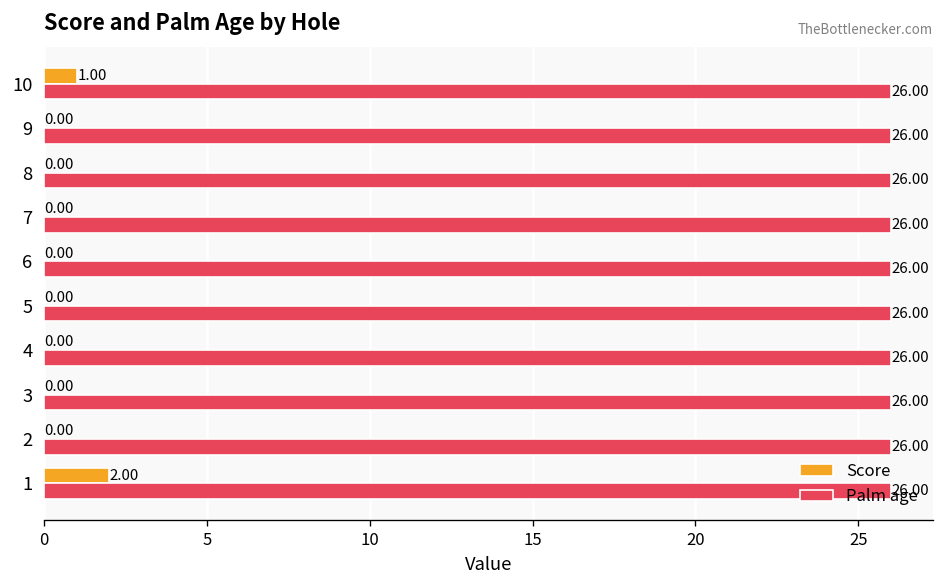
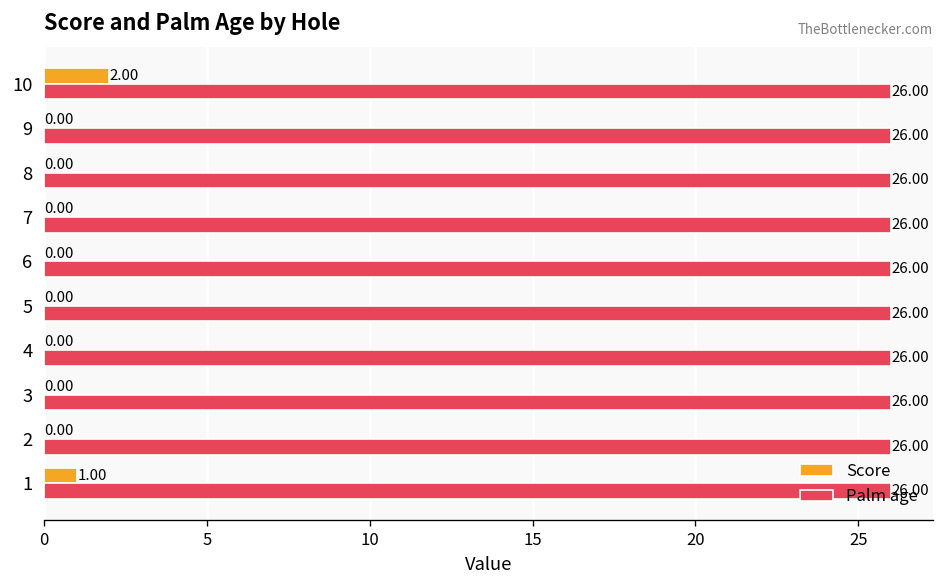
  {
    "Score": {
-     "10": 1.00,
+     "10": 2.00,
      "9": 0.00,
      "8": 0.00,
      "7": 0.00,
      "6": 0.00,
      "5": 0.00,
      "4": 0.00,
      "3": 0.00,
      "2": 0.00,
-     "1": 2.00
+     "1": 1.00
    },
    "Palm age": {
      "10": 26.00,
      "9": 26.00,
      "8": 26.00,
      "7": 26.00,
      "6": 26.00,
      "5": 26.00,
      "4": 26.00,
      "3": 26.00,
      "2": 26.00,
      "1": 26.00
    }
  }
